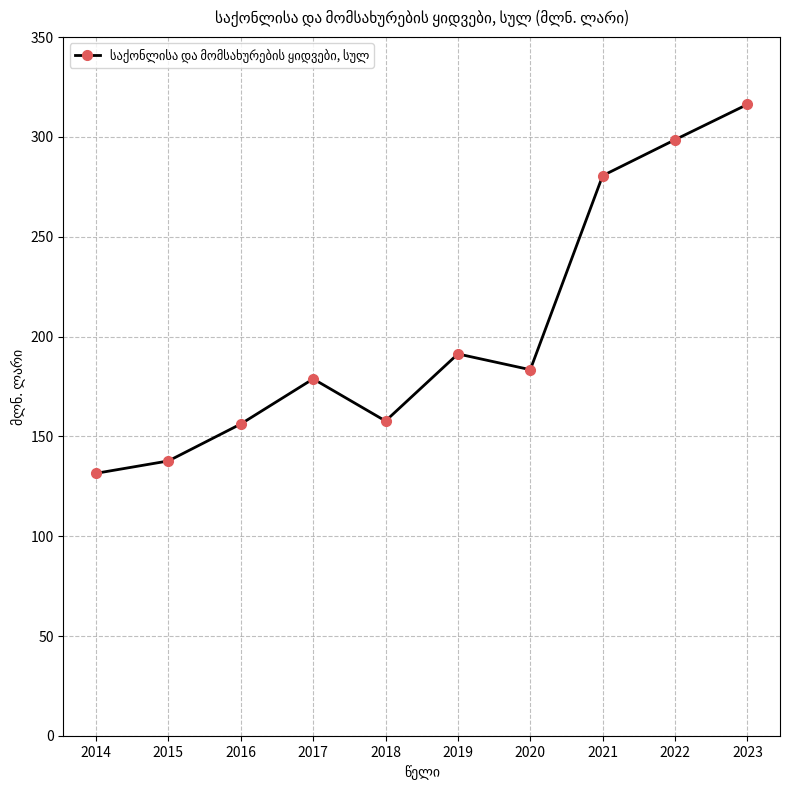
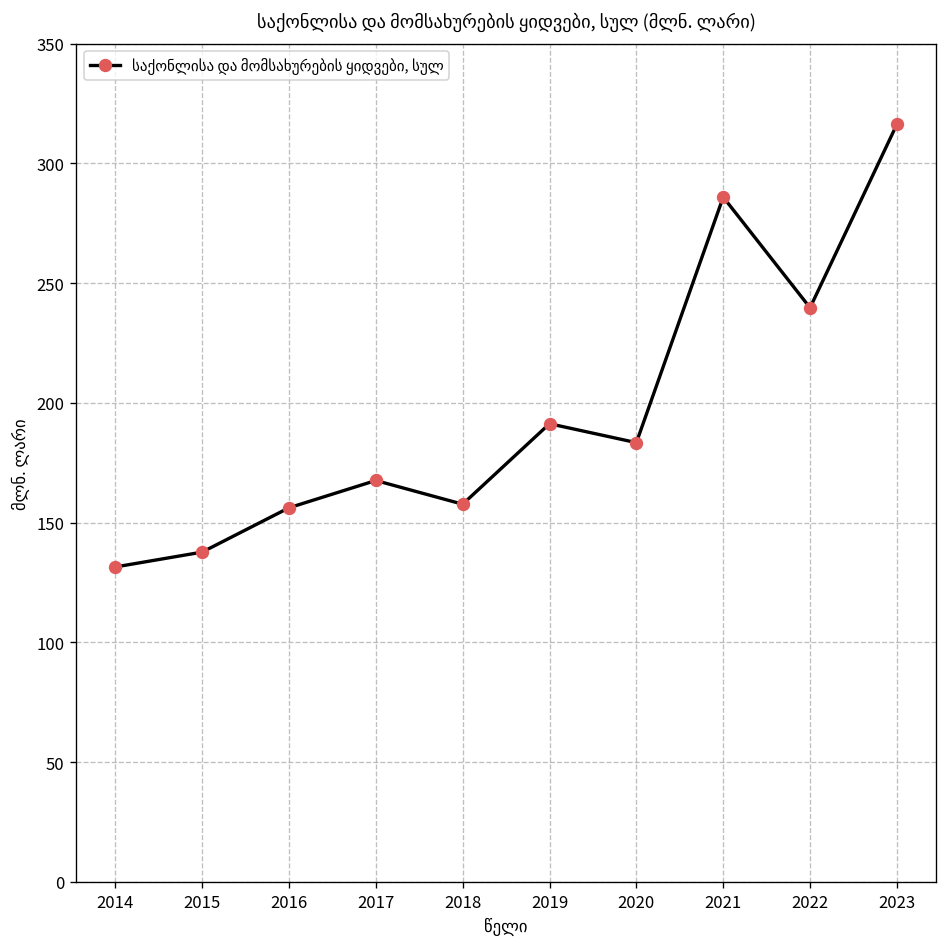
  {
    "2014": 132,
    "2015": 138,
    "2016": 156,
-   "2017": 179,
+   "2017": 168,
    "2018": 158,
    "2019": 191,
    "2020": 183,
-   "2021": 281,
-   "2022": 299,
+   "2021": 286,
+   "2022": 240,
    "2023": 316
  }
